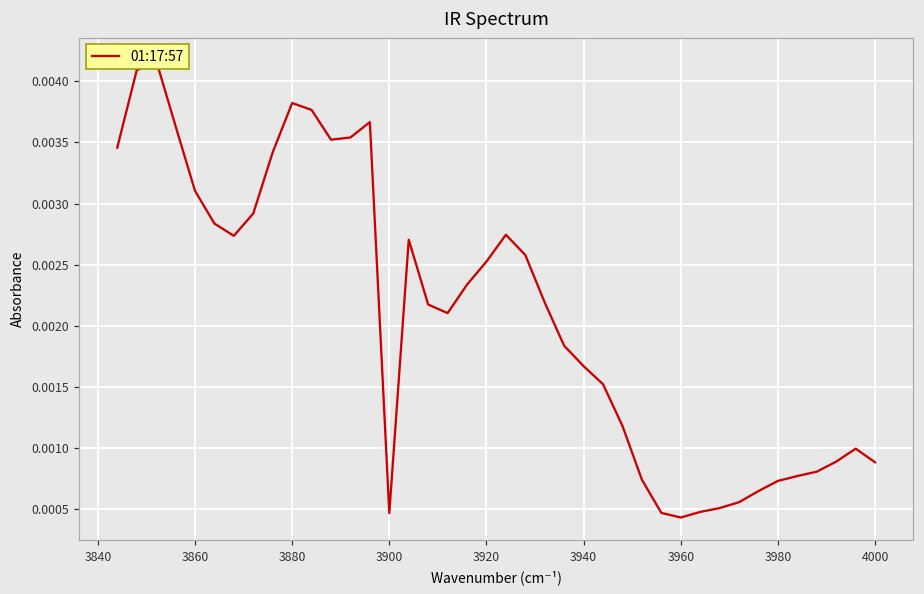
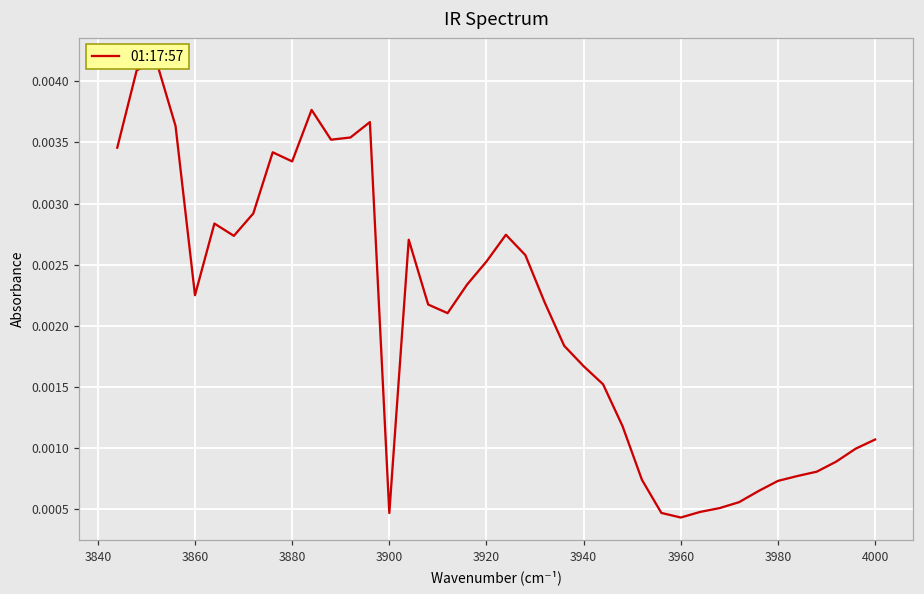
  {
-   "3860": 0.00310,
-   "3880": 0.00382,
+   "3860": 0.00225,
+   "3880": 0.00335,
    "3900": 0.00047,
    "3920": 0.00253,
    "3940": 0.00167,
    "3960": 0.00043,
    "3980": 0.00073,
-   "4000": 0.00088
+   "4000": 0.00107
  }
